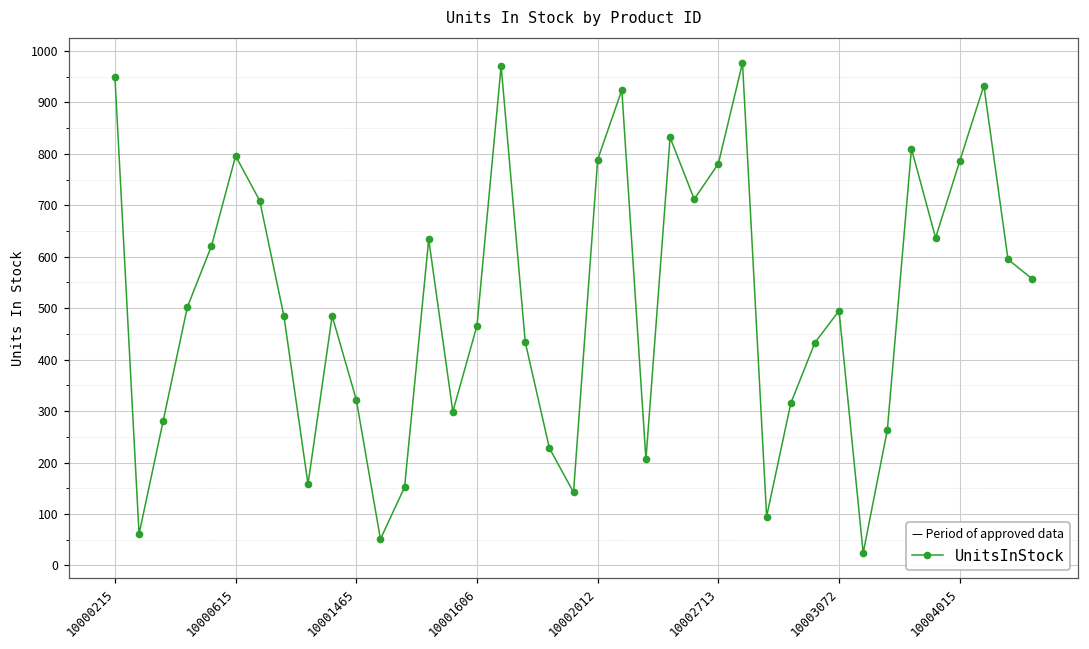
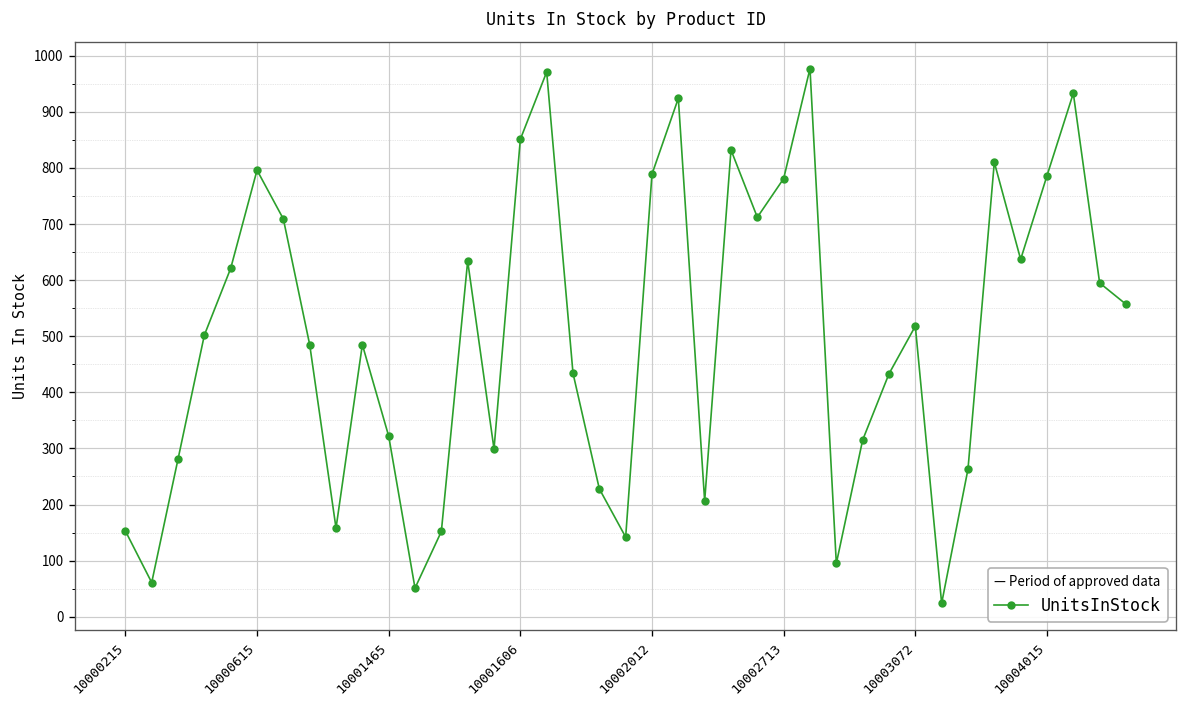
  {
-   "10000215": 950,
+   "10000215": 150,
    "10000615": 800,
    "10001465": 320,
-   "10001606": 470,
+   "10001606": 850,
    "10002012": 790,
    "10002713": 780,
-   "10003072": 500,
+   "10003072": 520,
    "10004015": 790
  }
